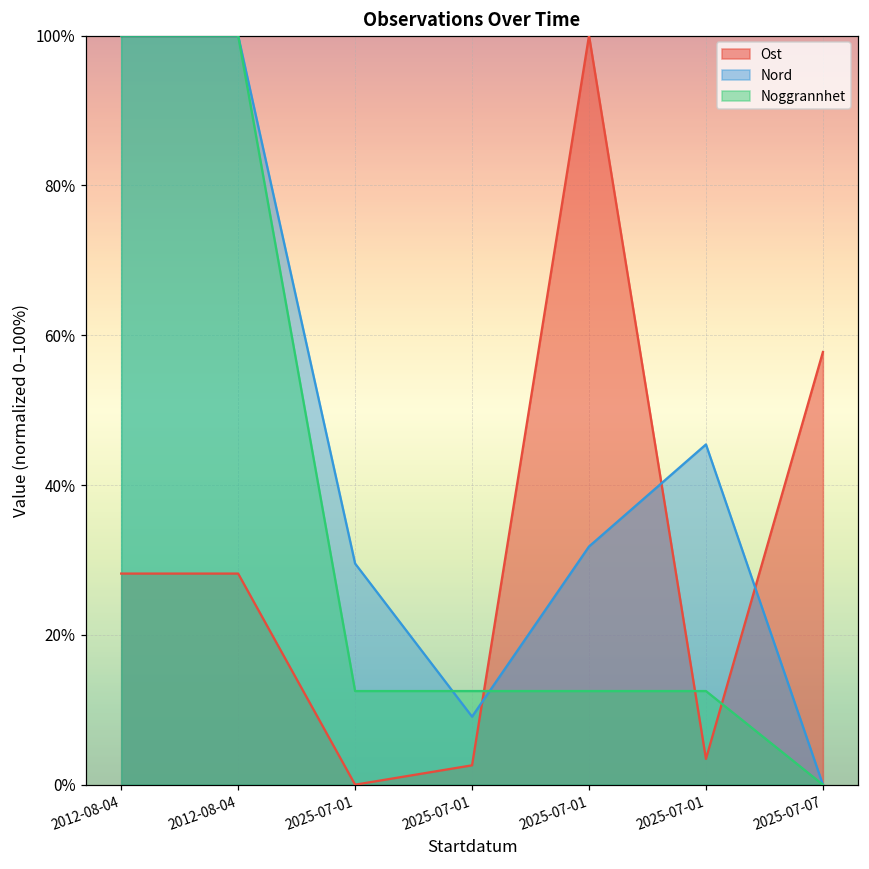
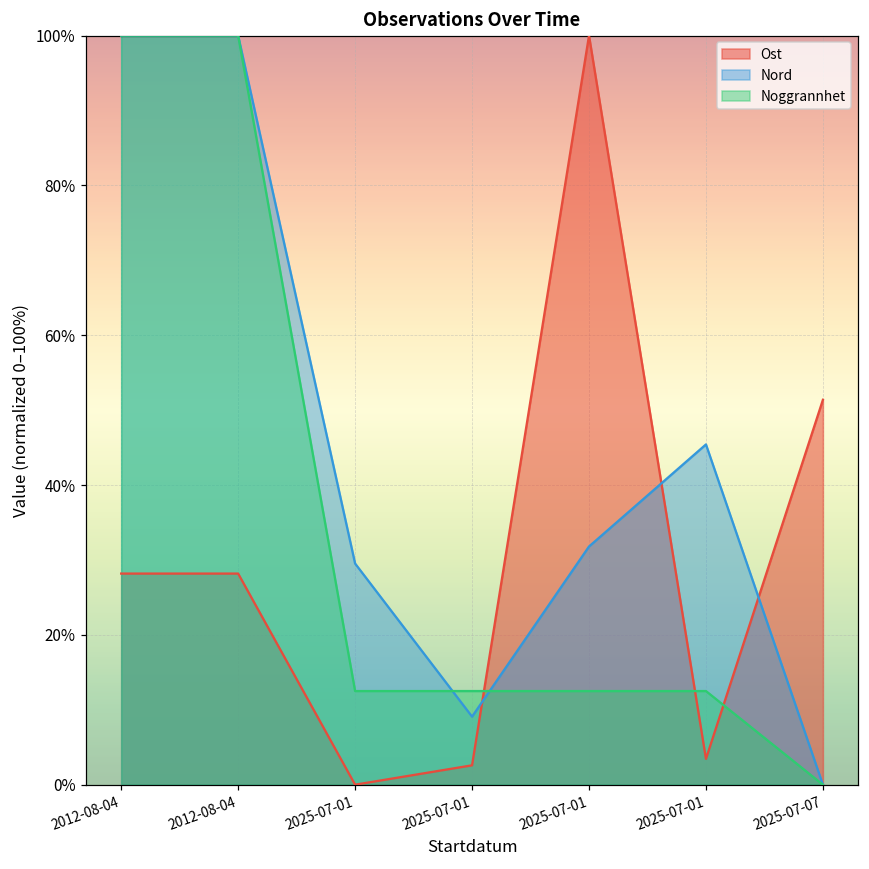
  {
    "Ost": {
-     "2025-07-07": "58%"
+     "2025-07-07": "51%"
    }
  }
